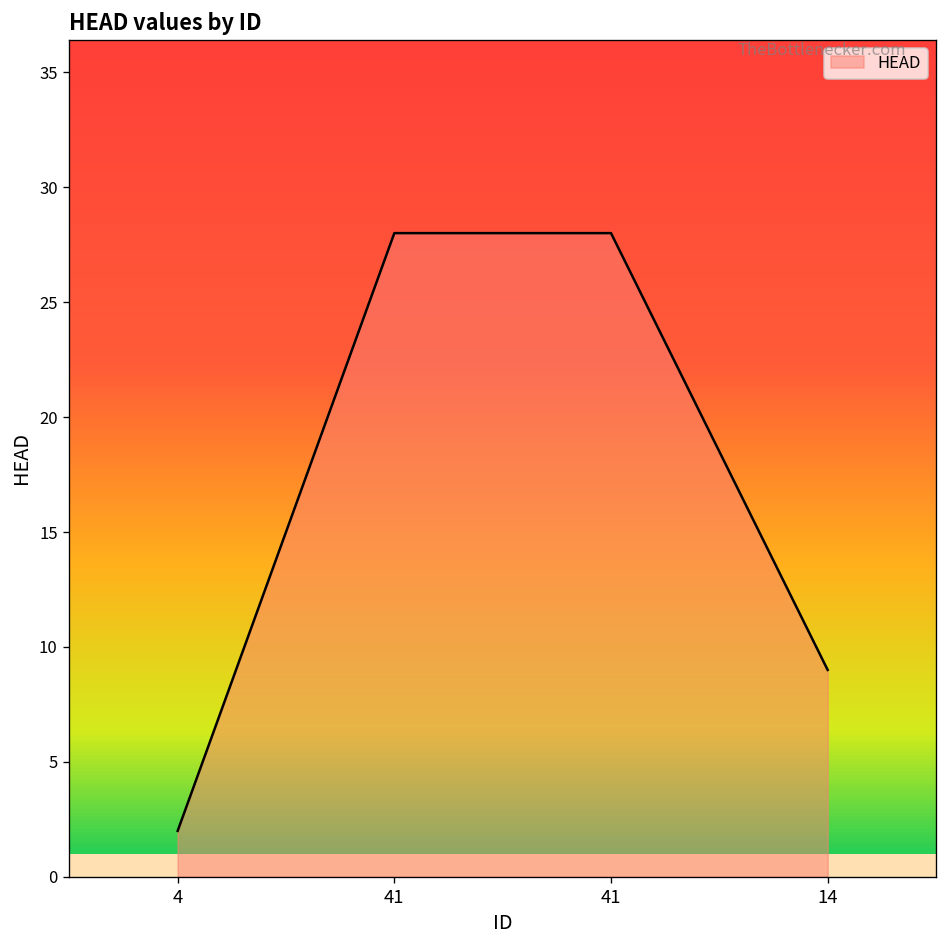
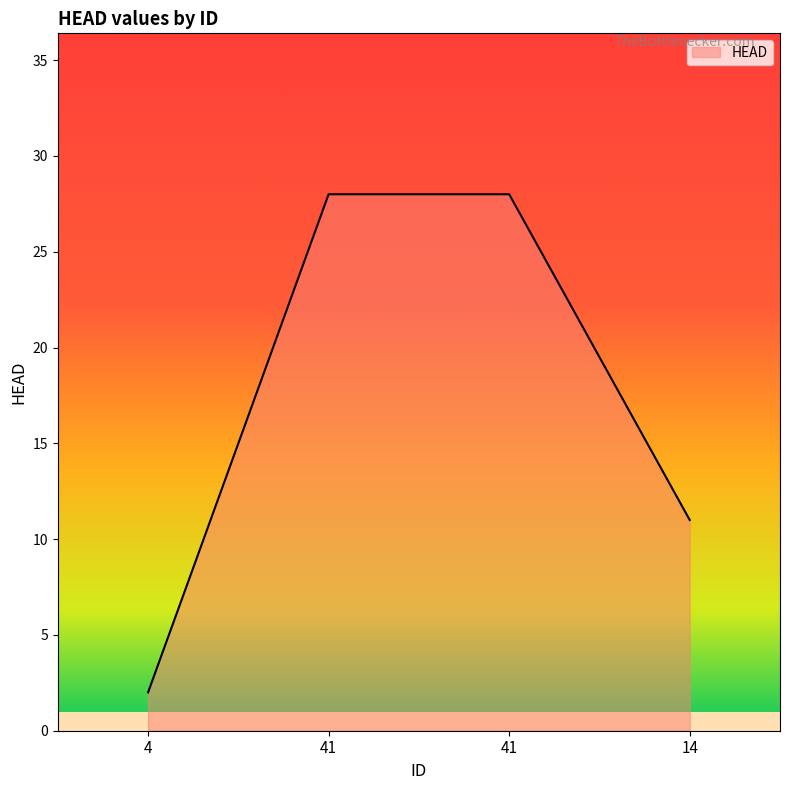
  {
    "4": 2,
-   "14": 9
+   "14": 11
  }
